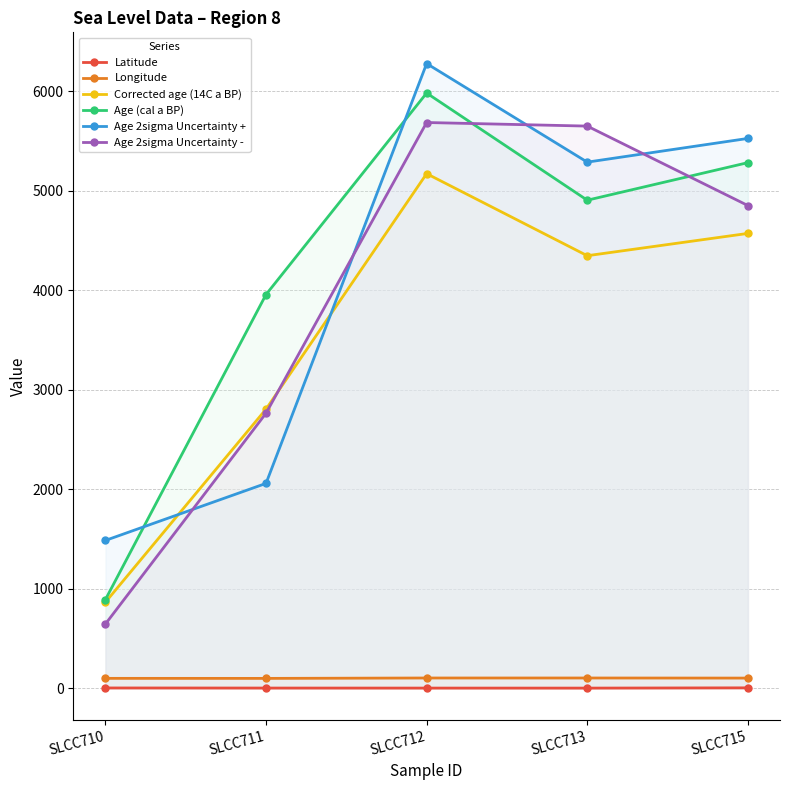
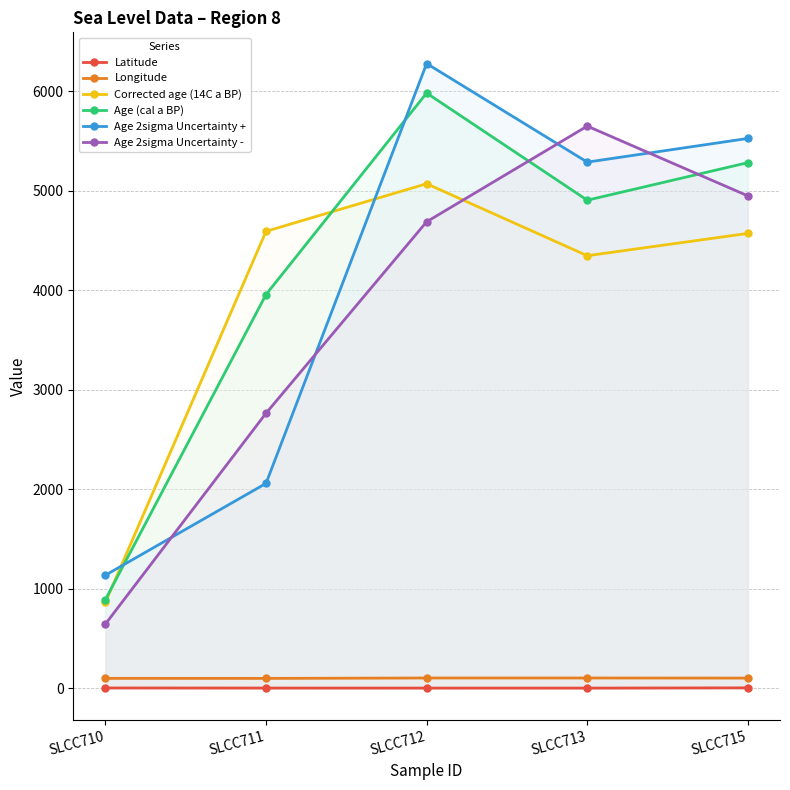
  {
    "Corrected age (14C a BP)": {
      "SLCC710": 900,
-     "SLCC711": 2800,
-     "SLCC712": 5200,
+     "SLCC711": 4600,
+     "SLCC712": 5100,
      "SLCC713": 4300,
      "SLCC715": 4600
    },
    "Age (cal a BP)": {
      "SLCC710": 900,
      "SLCC711": 4000,
      "SLCC712": 6000,
      "SLCC713": 4900,
      "SLCC715": 5300
    },
    "Age 2sigma Uncertainty +": {
-     "SLCC710": 1500,
+     "SLCC710": 1100,
      "SLCC711": 2100,
      "SLCC712": 6300,
      "SLCC713": 5300,
      "SLCC715": 5500
    },
    "Age 2sigma Uncertainty -": {
      "SLCC710": 600,
      "SLCC711": 2800,
-     "SLCC712": 5700,
+     "SLCC712": 4700,
      "SLCC713": 5600,
-     "SLCC715": 4850
+     "SLCC715": 4950
    }
  }
